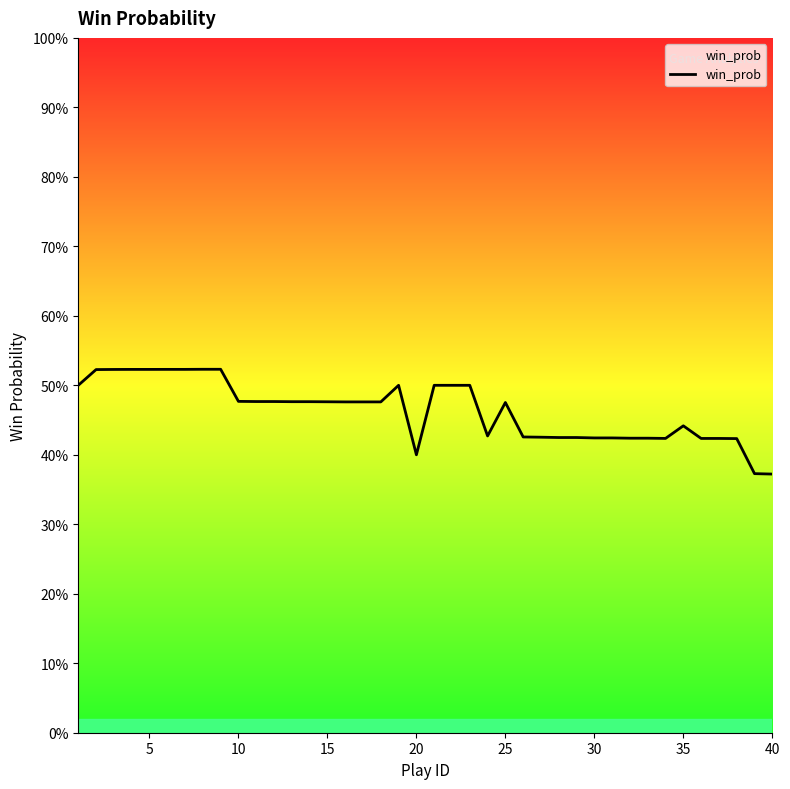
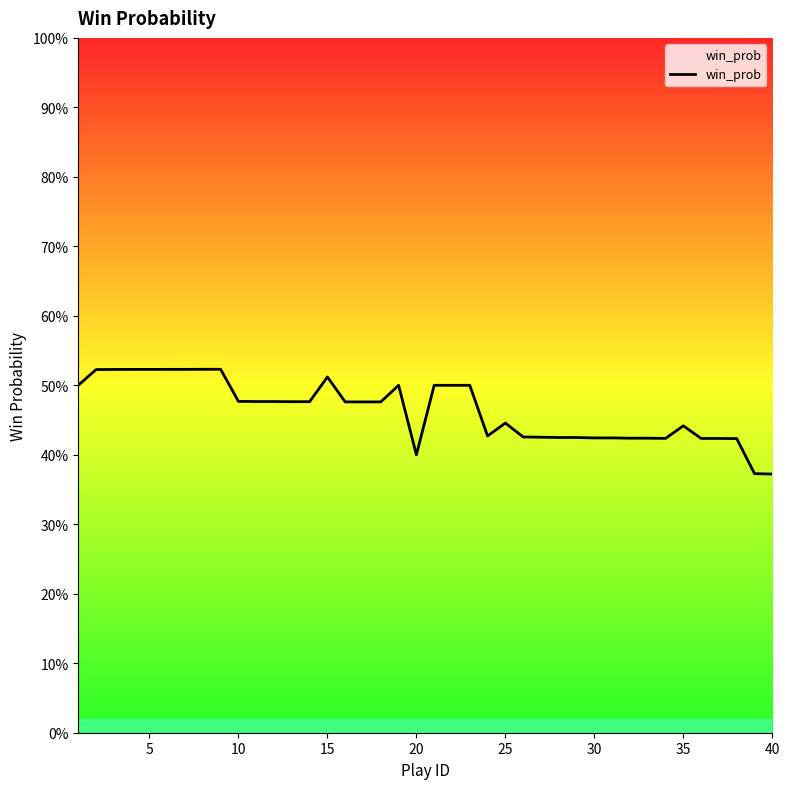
  {
    "5": "52%",
    "10": "48%",
-   "15": "48%",
+   "15": "51%",
    "20": "40%",
-   "25": "48%",
+   "25": "45%",
    "30": "42%",
    "35": "44%",
    "40": "37%"
  }
